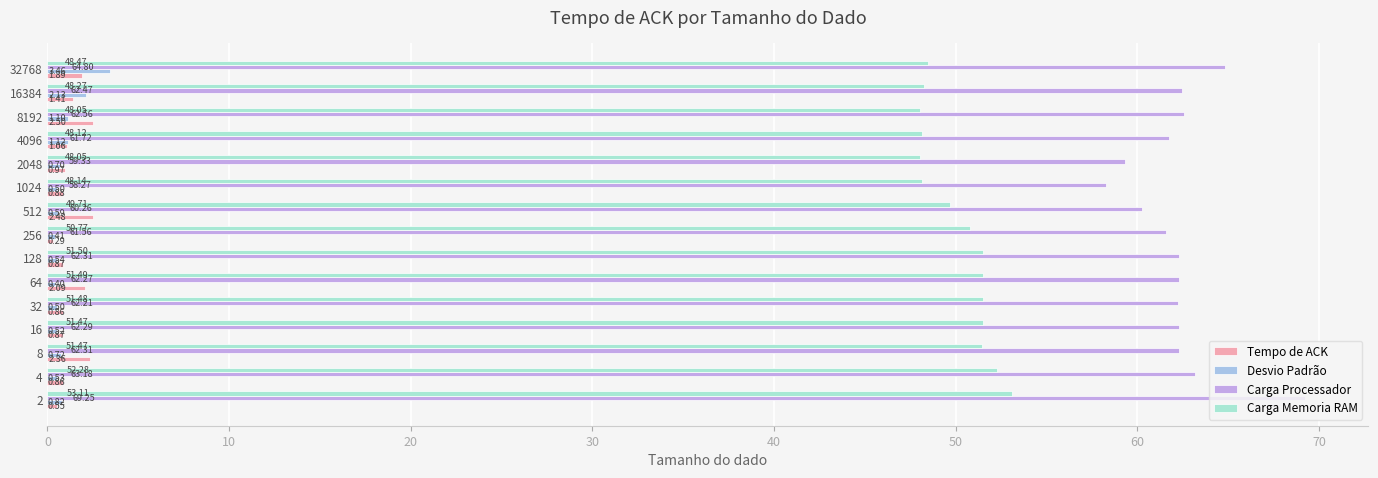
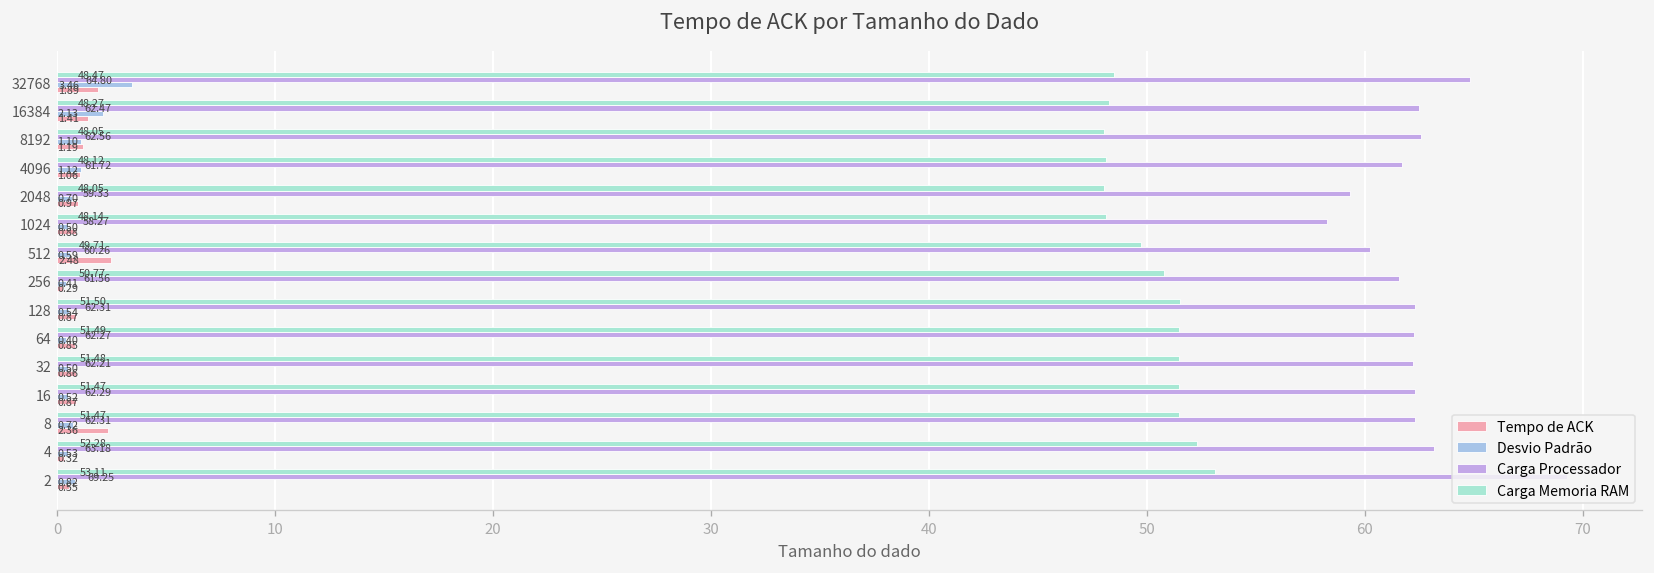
  {
    "Tempo de ACK": {
-     "8192": 2.50,
-     "64": 2.09,
-     "4": 0.86
+     "8192": 1.19,
+     "64": 0.85,
+     "4": 0.32
    }
  }
